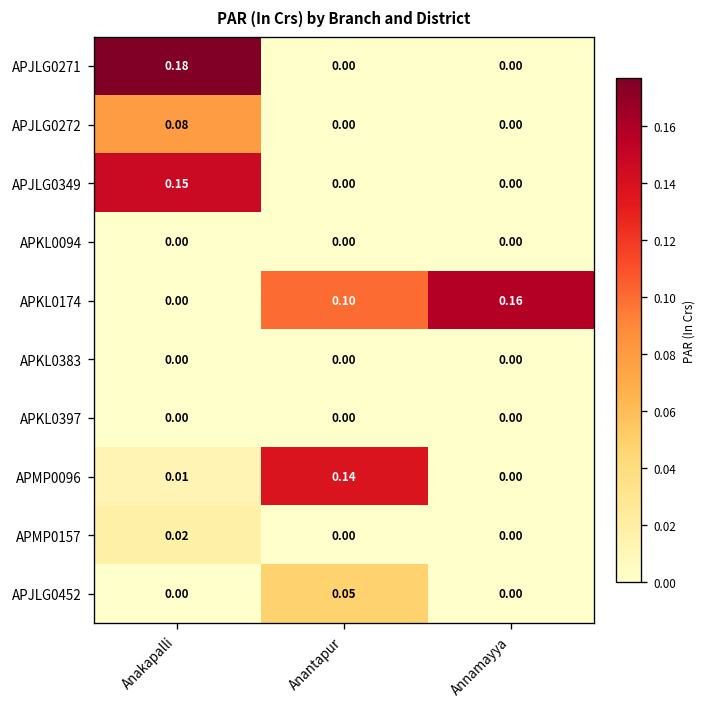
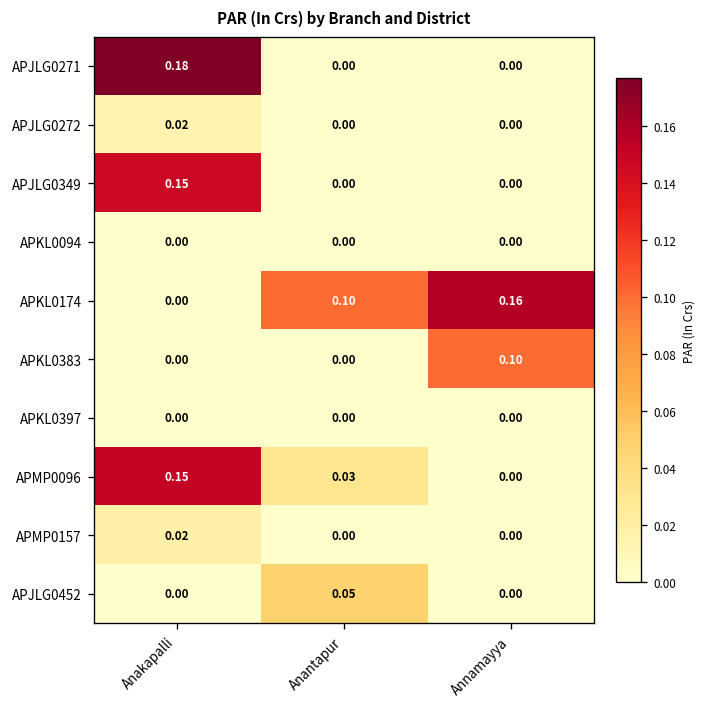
  {
    "APJLG0271": {
      "Anakapalli": 0.18,
      "Anantapur": 0.00,
      "Annamayya": 0.00
    },
    "APJLG0272": {
-     "Anakapalli": 0.08,
+     "Anakapalli": 0.02,
      "Anantapur": 0.00,
      "Annamayya": 0.00
    },
    "APJLG0349": {
      "Anakapalli": 0.15,
      "Anantapur": 0.00,
      "Annamayya": 0.00
    },
    "APKL0094": {
      "Anakapalli": 0.00,
      "Anantapur": 0.00,
      "Annamayya": 0.00
    },
    "APKL0174": {
      "Anakapalli": 0.00,
      "Anantapur": 0.10,
      "Annamayya": 0.16
    },
    "APKL0383": {
      "Anakapalli": 0.00,
      "Anantapur": 0.00,
-     "Annamayya": 0.00
+     "Annamayya": 0.10
    },
    "APKL0397": {
      "Anakapalli": 0.00,
      "Anantapur": 0.00,
      "Annamayya": 0.00
    },
    "APMP0096": {
-     "Anakapalli": 0.01,
-     "Anantapur": 0.14,
+     "Anakapalli": 0.15,
+     "Anantapur": 0.03,
      "Annamayya": 0.00
    },
    "APMP0157": {
      "Anakapalli": 0.02,
      "Anantapur": 0.00,
      "Annamayya": 0.00
    },
    "APJLG0452": {
      "Anakapalli": 0.00,
      "Anantapur": 0.05,
      "Annamayya": 0.00
    }
  }
